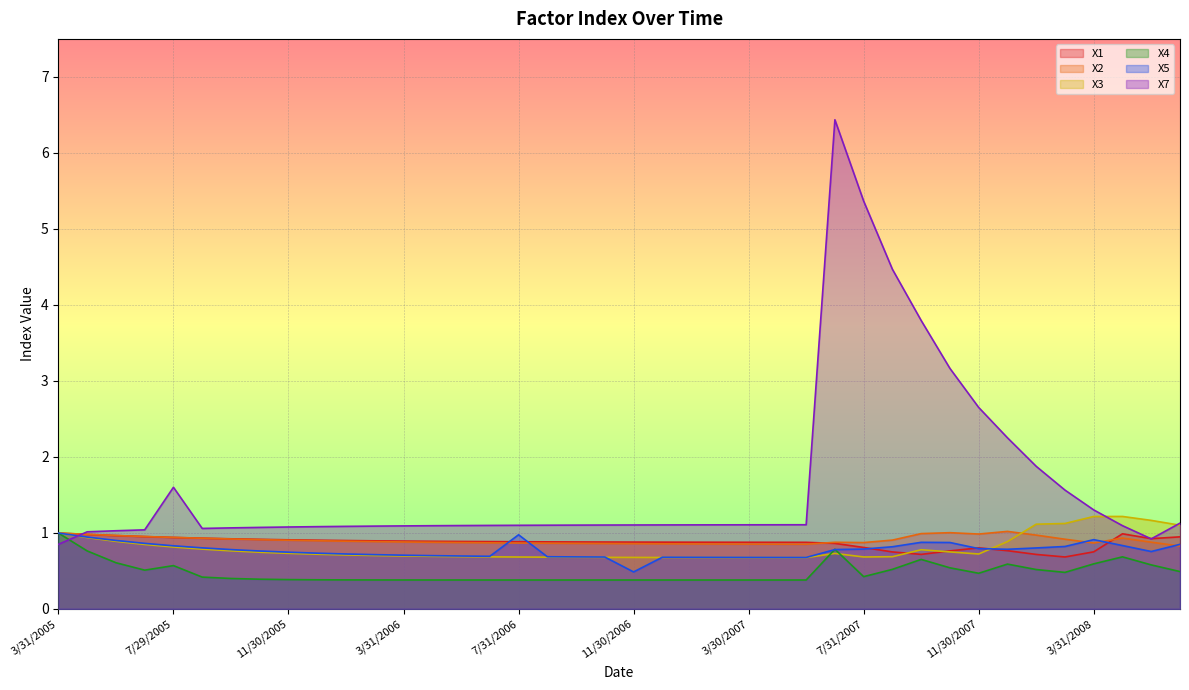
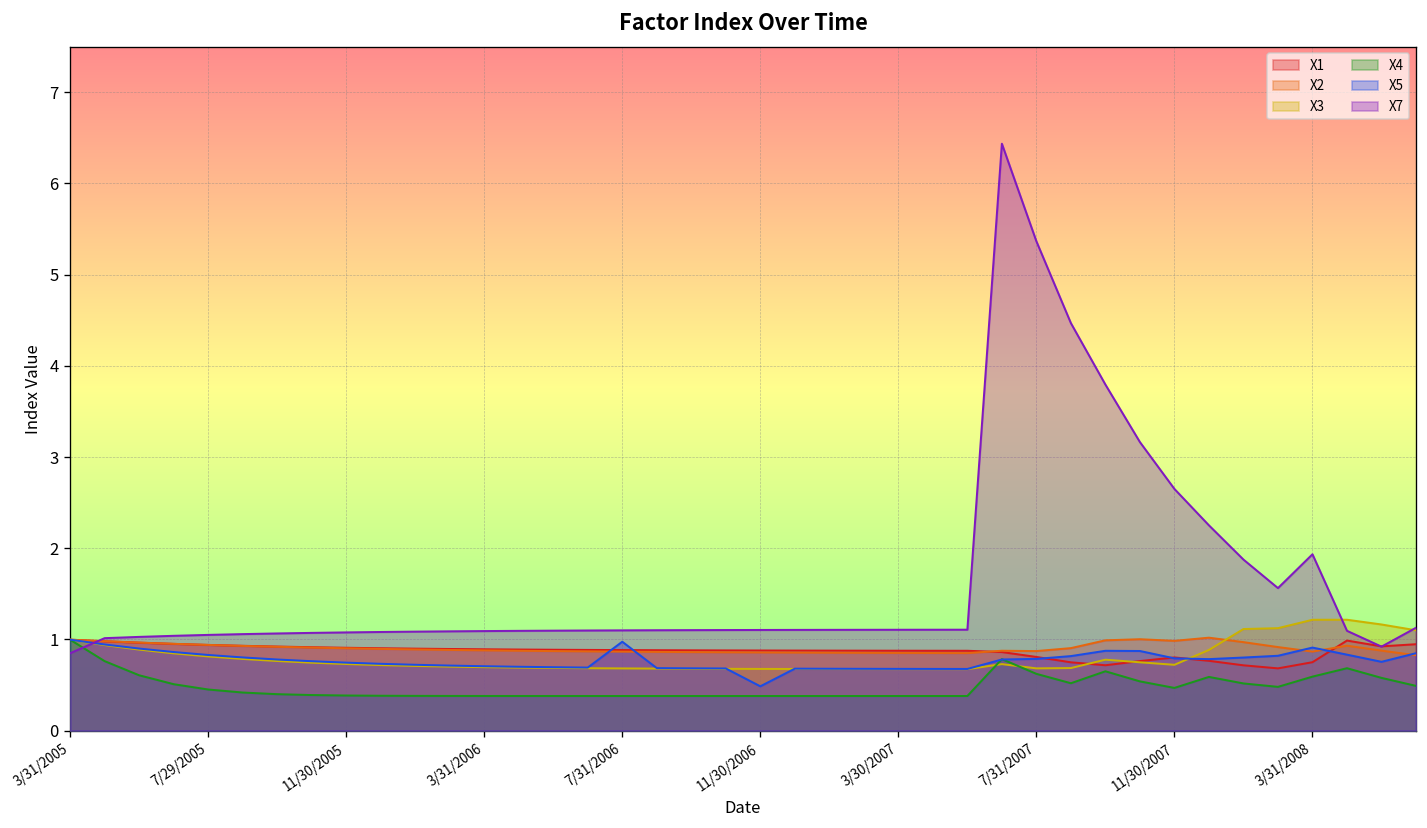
  {
    "X4": {
-     "7/29/2005": 0.6,
+     "7/29/2005": 0.5,
      "11/30/2005": 0.4,
      "3/31/2006": 0.4,
      "7/31/2006": 0.4,
      "11/30/2006": 0.4,
      "3/30/2007": 0.4,
-     "7/31/2007": 0.4,
+     "7/31/2007": 0.6,
      "11/30/2007": 0.5,
      "3/31/2008": 0.6
    },
    "X5": {
      "7/31/2006": 1.0,
      "11/30/2006": 0.5,
      "3/31/2008": 0.9
    },
    "X7": {
      "3/31/2005": 0.8,
-     "7/29/2005": 1.6,
+     "7/29/2005": 1.0,
      "11/30/2005": 1.1,
      "3/31/2006": 1.1,
      "7/31/2006": 1.1,
      "11/30/2006": 1.1,
      "3/30/2007": 1.1,
      "7/31/2007": 5.4,
      "11/30/2007": 2.7,
-     "3/31/2008": 1.3
+     "3/31/2008": 1.9
    }
  }
